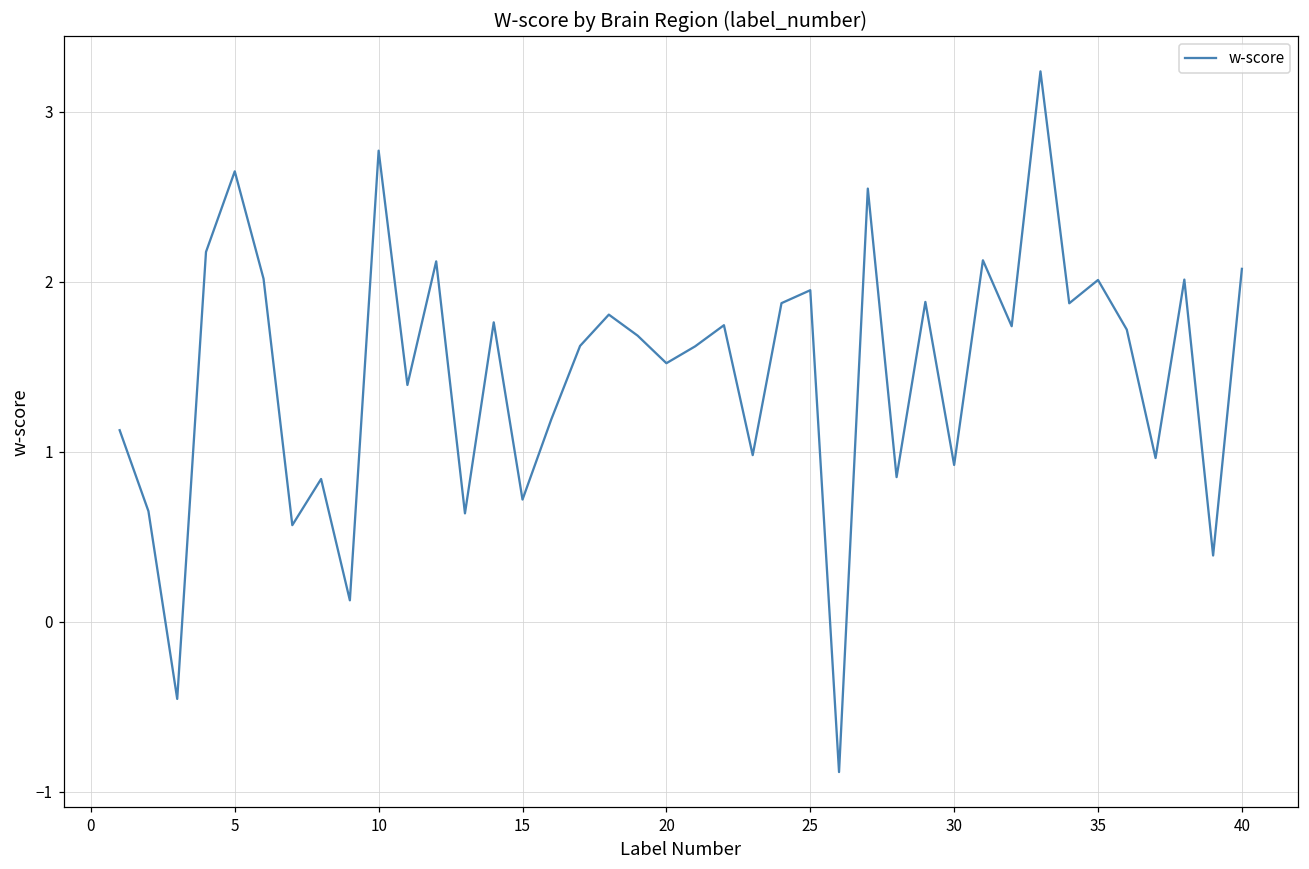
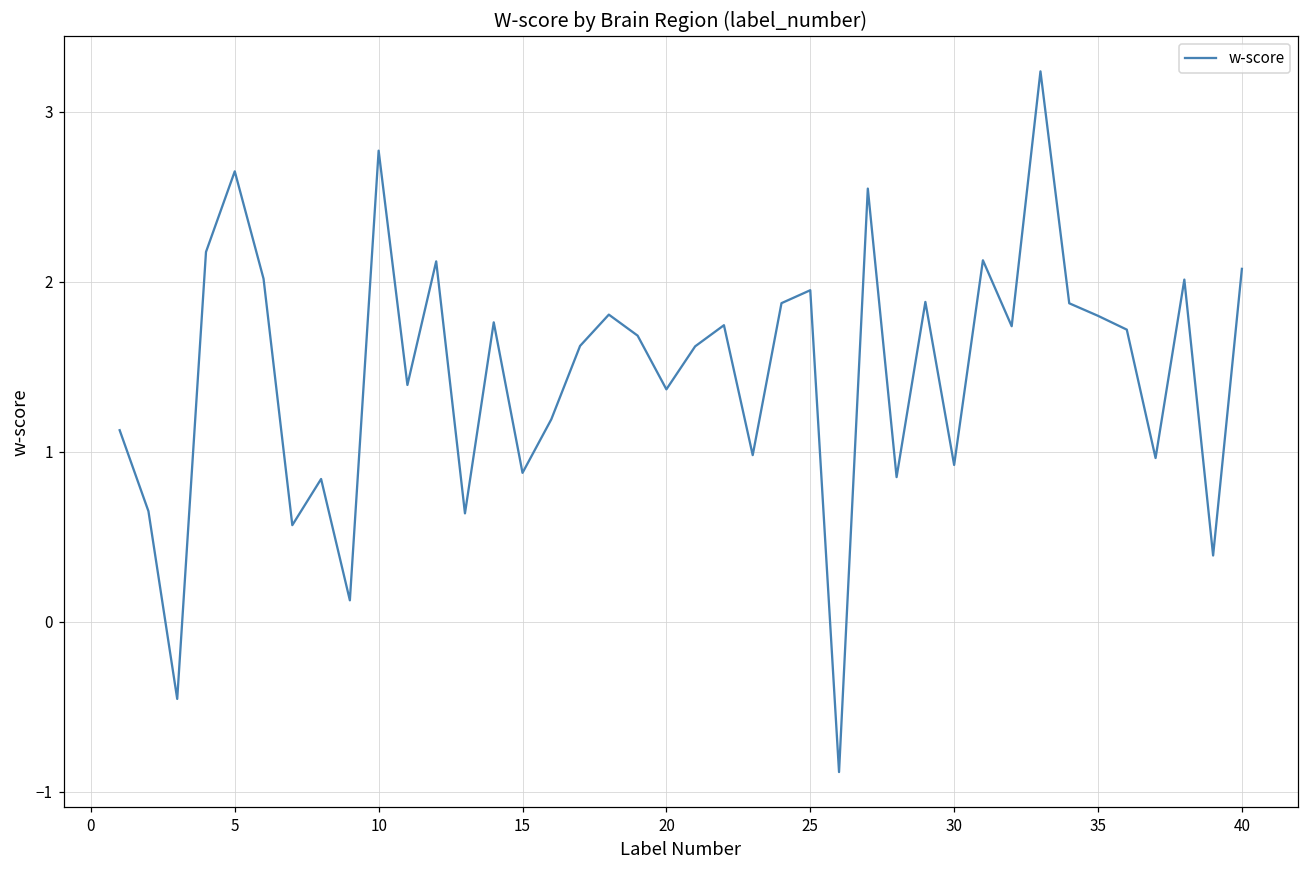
  {
    "5": 2.65,
    "10": 2.77,
-   "15": 0.72,
-   "20": 1.52,
+   "15": 0.88,
+   "20": 1.37,
    "25": 1.95,
    "30": 0.92,
-   "35": 2.01,
+   "35": 1.80,
    "40": 2.08
  }
